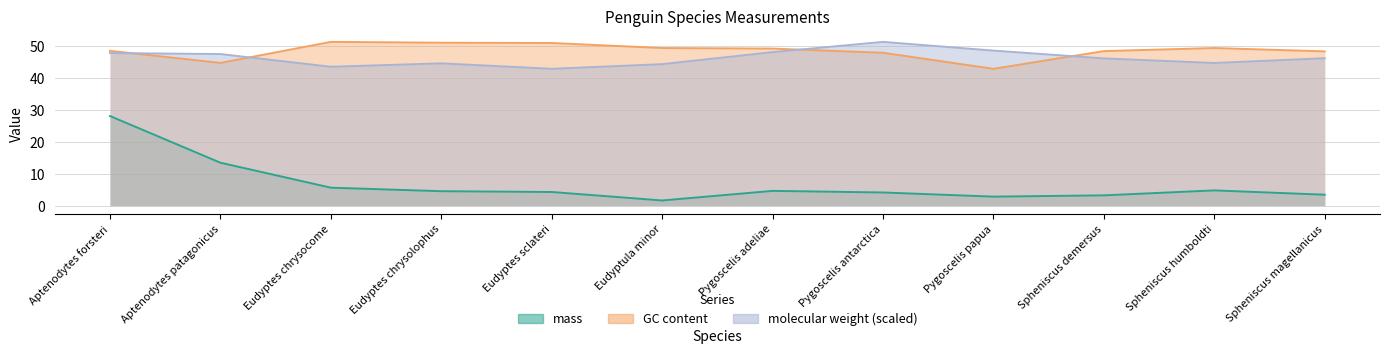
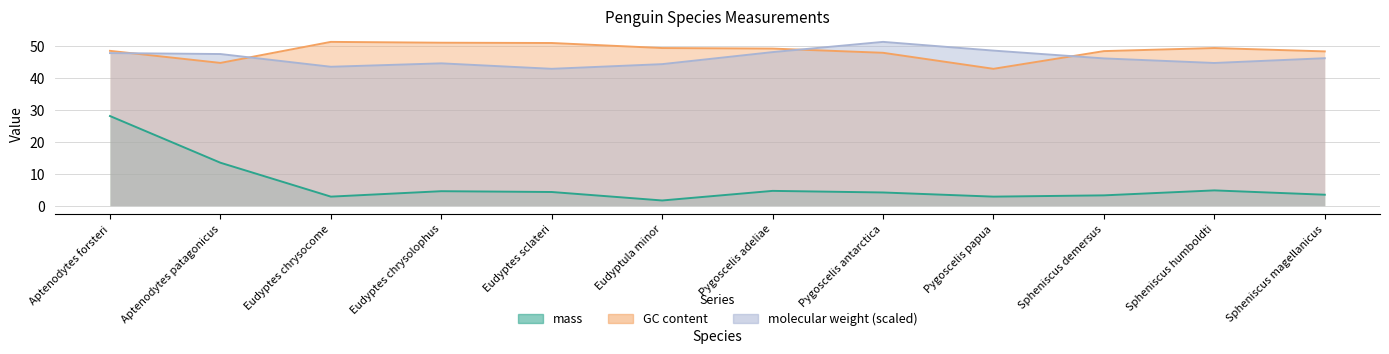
  {
    "mass": {
      "Aptenodytes forsteri": 28,
      "Aptenodytes patagonicus": 13,
-     "Eudyptes chrysocome": 6,
+     "Eudyptes chrysocome": 3,
      "Eudyptes chrysolophus": 5,
      "Eudyptes sclateri": 4,
      "Eudyptula minor": 2,
      "Pygoscelis adeliae": 5,
      "Pygoscelis antarctica": 4,
      "Pygoscelis papua": 3,
      "Spheniscus demersus": 3,
      "Spheniscus humboldti": 5,
      "Spheniscus magellanicus": 3
    },
    "GC content": {
      "Aptenodytes patagonicus": 45,
      "Eudyptes chrysocome": 51,
      "Eudyptes chrysolophus": 51,
      "Eudyptes sclateri": 51,
      "Eudyptula minor": 49,
      "Pygoscelis adeliae": 49,
      "Pygoscelis antarctica": 48,
      "Pygoscelis papua": 43,
      "Spheniscus demersus": 48,
      "Spheniscus humboldti": 49,
      "Spheniscus magellanicus": 48
    },
    "molecular weight (scaled)": {
      "Aptenodytes patagonicus": 47,
      "Eudyptes chrysocome": 43,
      "Eudyptes chrysolophus": 44,
      "Eudyptes sclateri": 43,
      "Eudyptula minor": 44,
      "Pygoscelis adeliae": 48,
      "Pygoscelis antarctica": 51,
      "Pygoscelis papua": 48,
      "Spheniscus demersus": 46,
      "Spheniscus humboldti": 45,
      "Spheniscus magellanicus": 46
    }
  }
